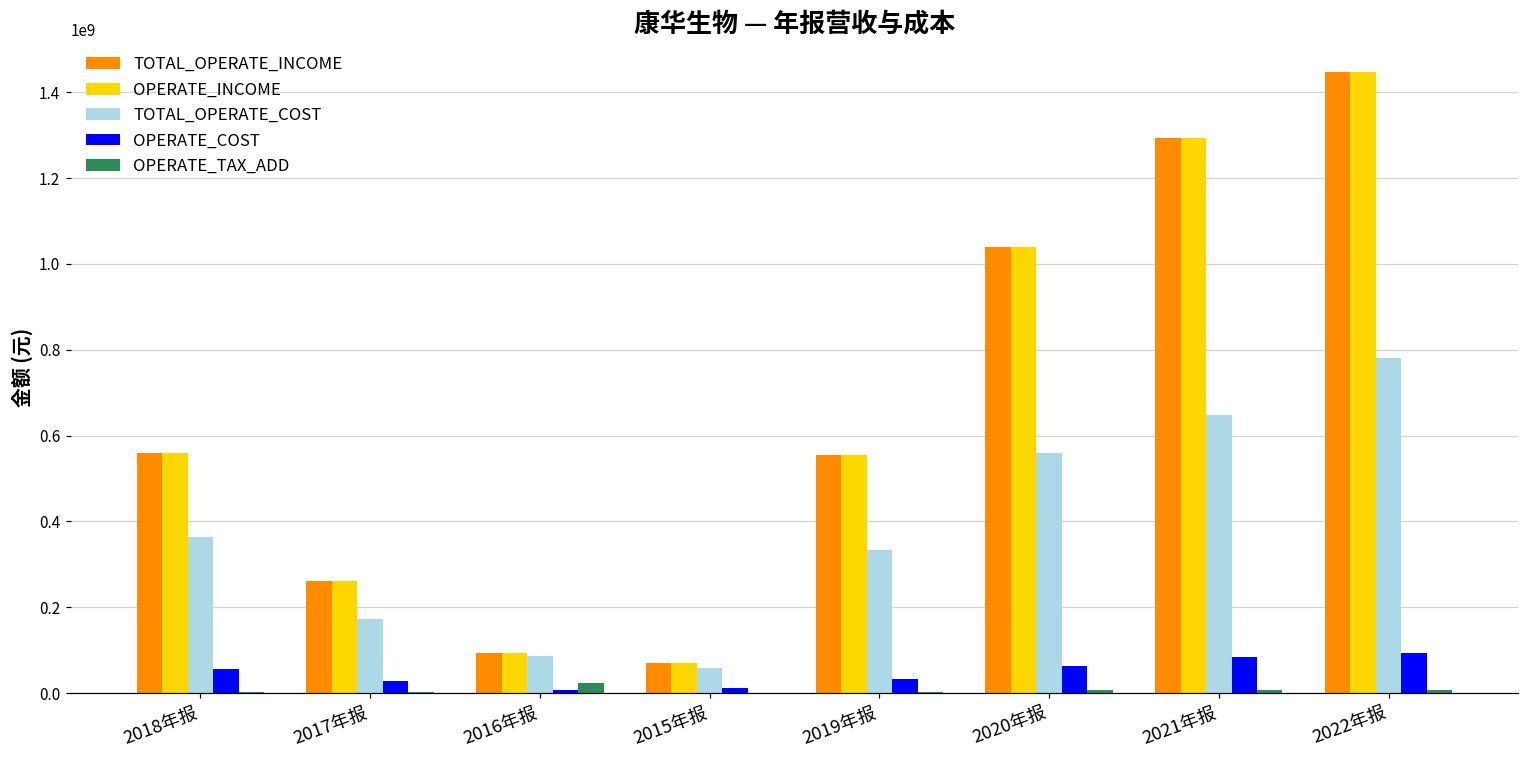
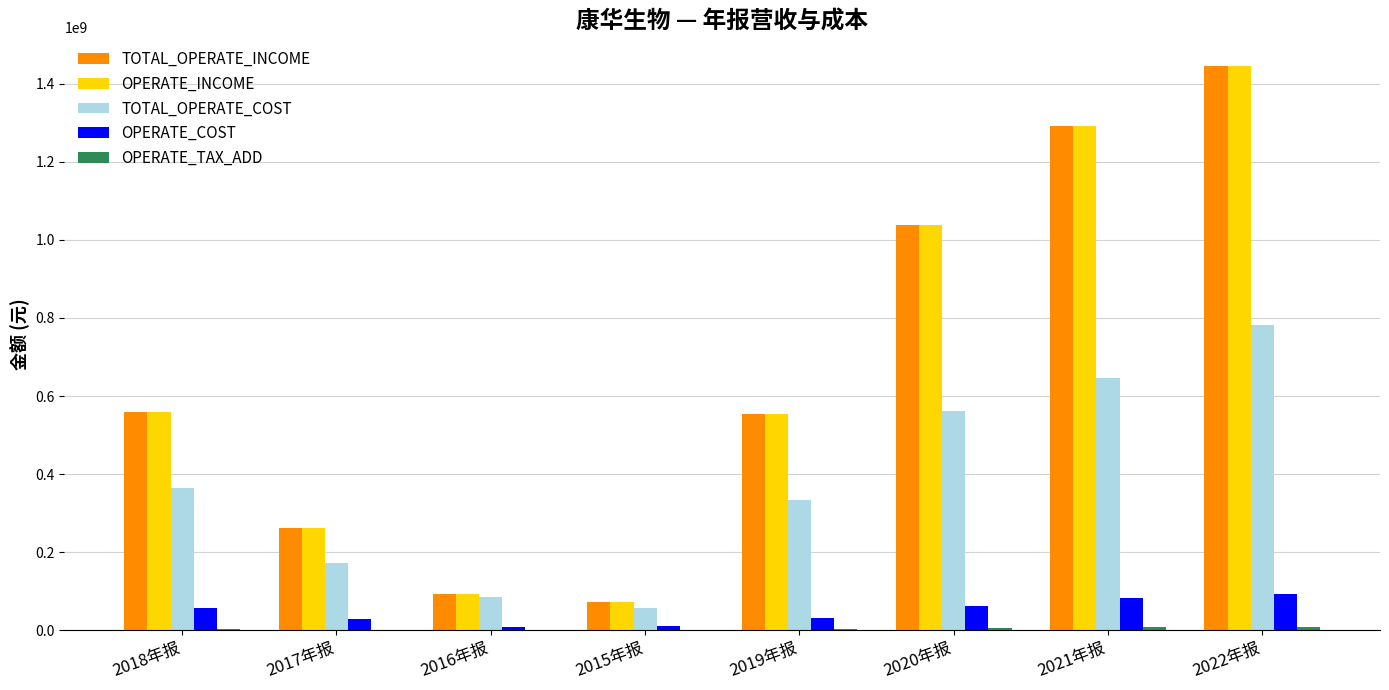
  {
    "TOTAL_OPERATE_INCOME": {
      "2018年报": 560000000,
      "2017年报": 260000000,
      "2016年报": 90000000,
      "2015年报": 70000000,
      "2019年报": 550000000,
      "2020年报": 1040000000,
      "2021年报": 1290000000,
      "2022年报": 1450000000
    },
    "OPERATE_INCOME": {
      "2018年报": 560000000,
      "2017年报": 260000000,
      "2016年报": 90000000,
      "2015年报": 70000000,
      "2019年报": 550000000,
      "2020年报": 1040000000,
      "2021年报": 1290000000,
      "2022年报": 1450000000
    },
    "TOTAL_OPERATE_COST": {
      "2018年报": 360000000,
      "2017年报": 170000000,
      "2016年报": 90000000,
      "2015年报": 60000000,
      "2019年报": 330000000,
      "2020年报": 560000000,
      "2021年报": 650000000,
      "2022年报": 780000000
    },
    "OPERATE_COST": {
      "2018年报": 60000000,
      "2017年报": 30000000,
      "2016年报": 10000000,
      "2015年报": 10000000,
      "2019年报": 30000000,
      "2020年报": 60000000,
      "2021年报": 80000000,
      "2022年报": 90000000
    },
    "OPERATE_TAX_ADD": {
-     "2016年报": 20000000,
+     "2016年报": 0,
      "2020年报": 10000000,
      "2021年报": 10000000,
      "2022年报": 10000000
    }
  }
